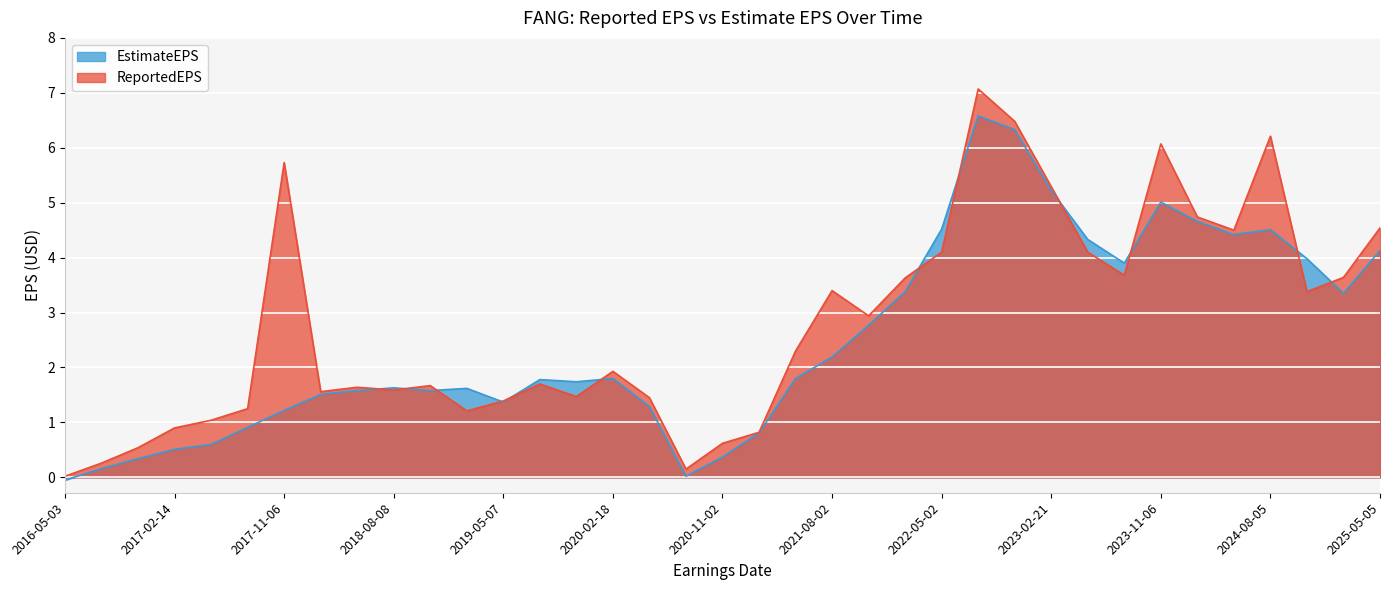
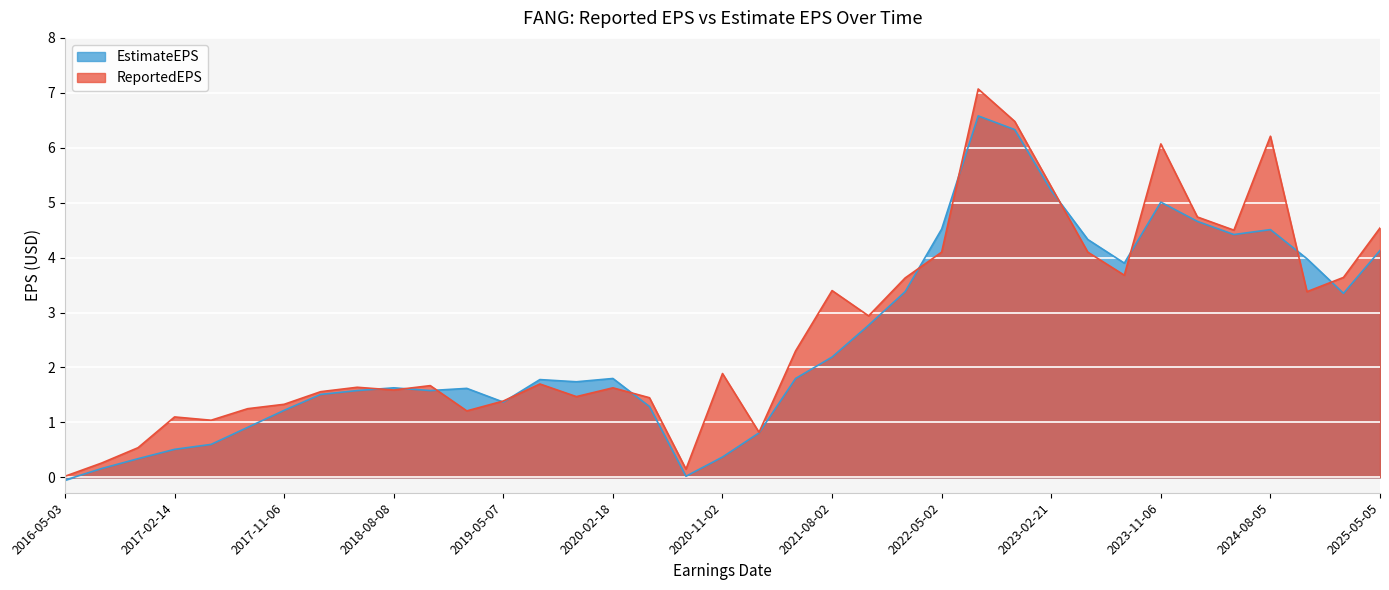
  {
    "ReportedEPS": {
-     "2017-02-14": 0.9,
-     "2017-11-06": 5.7,
-     "2020-02-18": 1.9,
-     "2020-11-02": 0.6,
+     "2017-02-14": 1.1,
+     "2017-11-06": 1.3,
+     "2020-02-18": 1.6,
+     "2020-11-02": 1.9,
      "2021-08-02": 3.4,
      "2022-05-02": 4.1,
      "2023-02-21": 5.3,
      "2023-11-06": 6.1,
      "2024-08-05": 6.2,
      "2025-05-05": 4.5
    }
  }
